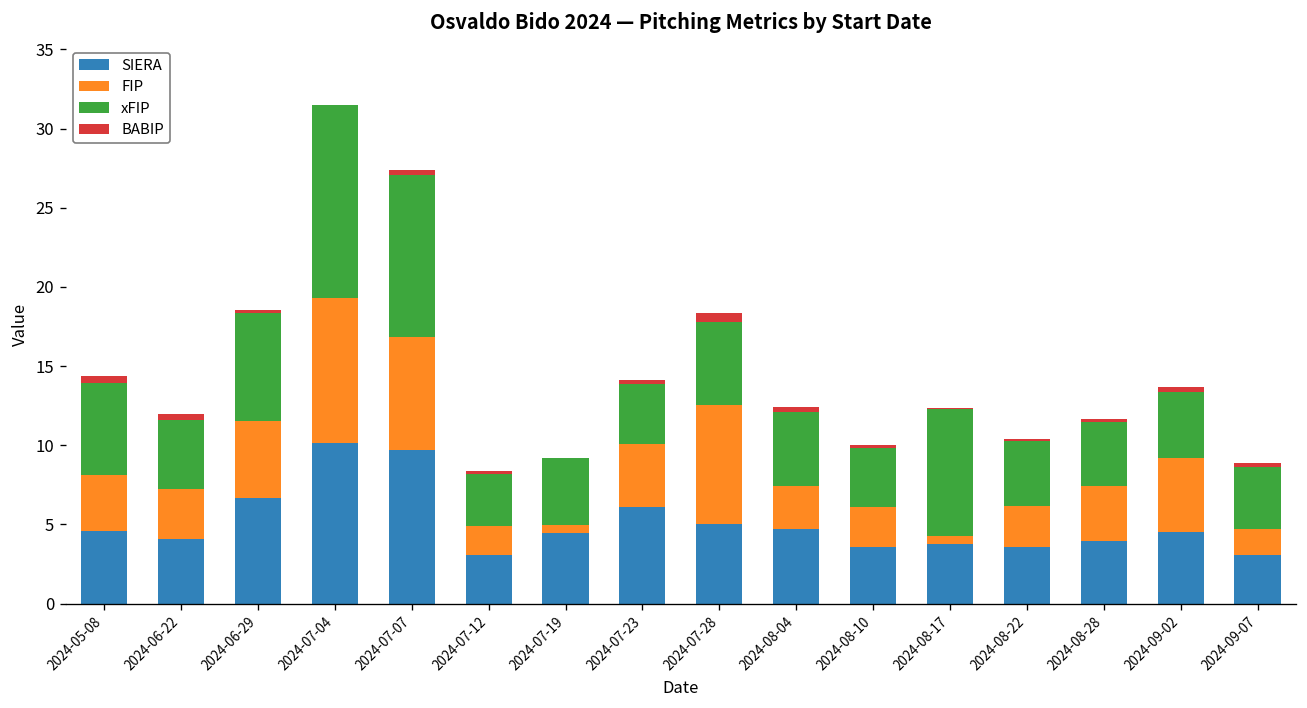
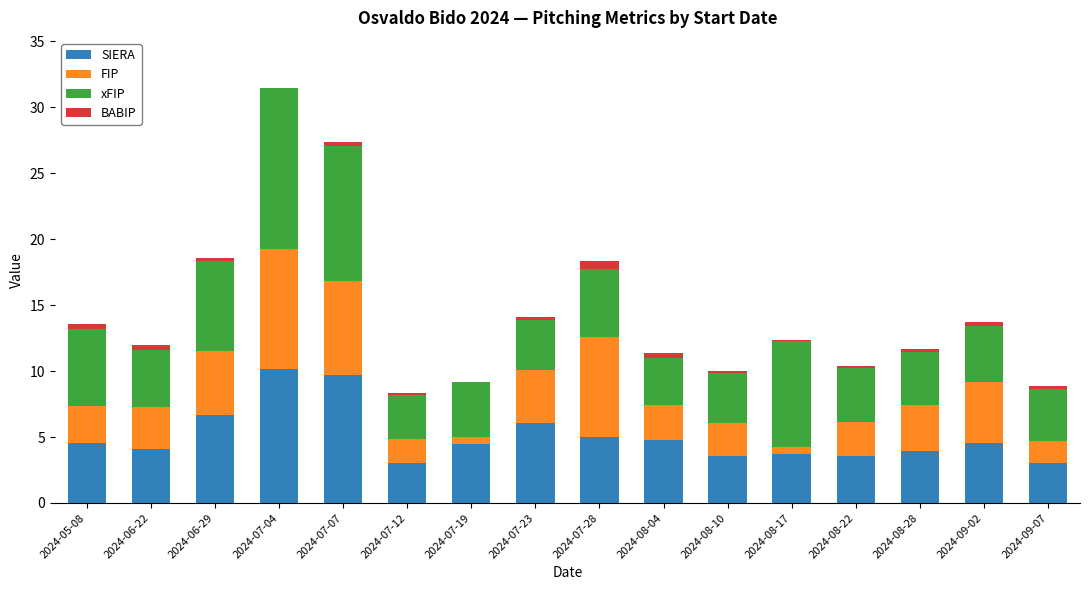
  {
    "SIERA": {
      "2024-05-08": 4.6,
      "2024-06-22": 4.1,
      "2024-06-29": 6.7,
      "2024-07-04": 10.1,
      "2024-07-07": 9.7,
      "2024-07-12": 3.0,
      "2024-07-19": 4.5,
      "2024-07-23": 6.1,
      "2024-07-28": 5.0,
      "2024-08-04": 4.7,
      "2024-08-10": 3.6,
      "2024-08-17": 3.7,
      "2024-08-22": 3.6,
      "2024-08-28": 3.9,
      "2024-09-02": 4.5,
      "2024-09-07": 3.0
    },
    "FIP": {
-     "2024-05-08": 3.5,
+     "2024-05-08": 2.8,
      "2024-06-22": 3.2,
      "2024-06-29": 4.9,
      "2024-07-04": 9.2,
      "2024-07-07": 7.2,
      "2024-07-12": 1.8,
      "2024-07-19": 0.5,
      "2024-07-23": 4.0,
      "2024-07-28": 7.5,
      "2024-08-04": 2.7,
      "2024-08-10": 2.5,
      "2024-08-17": 0.5,
      "2024-08-22": 2.6,
      "2024-08-28": 3.5,
      "2024-09-02": 4.7,
      "2024-09-07": 1.7
    },
    "xFIP": {
      "2024-05-08": 5.8,
      "2024-06-22": 4.4,
      "2024-06-29": 6.8,
      "2024-07-04": 12.2,
      "2024-07-07": 10.2,
      "2024-07-12": 3.3,
      "2024-07-19": 4.2,
      "2024-07-23": 3.8,
      "2024-07-28": 5.2,
-     "2024-08-04": 4.7,
+     "2024-08-04": 3.6,
      "2024-08-10": 3.8,
      "2024-08-17": 8.0,
      "2024-08-22": 4.1,
      "2024-08-28": 4.0,
      "2024-09-02": 4.2,
      "2024-09-07": 3.9
    },
    "BABIP": {
      "2024-05-08": 0.4,
      "2024-06-22": 0.4,
      "2024-07-04": 0.0,
      "2024-07-07": 0.3,
      "2024-07-19": 0.0,
      "2024-07-23": 0.3,
      "2024-07-28": 0.6,
      "2024-08-04": 0.4,
      "2024-09-02": 0.3,
      "2024-09-07": 0.3
    }
  }
